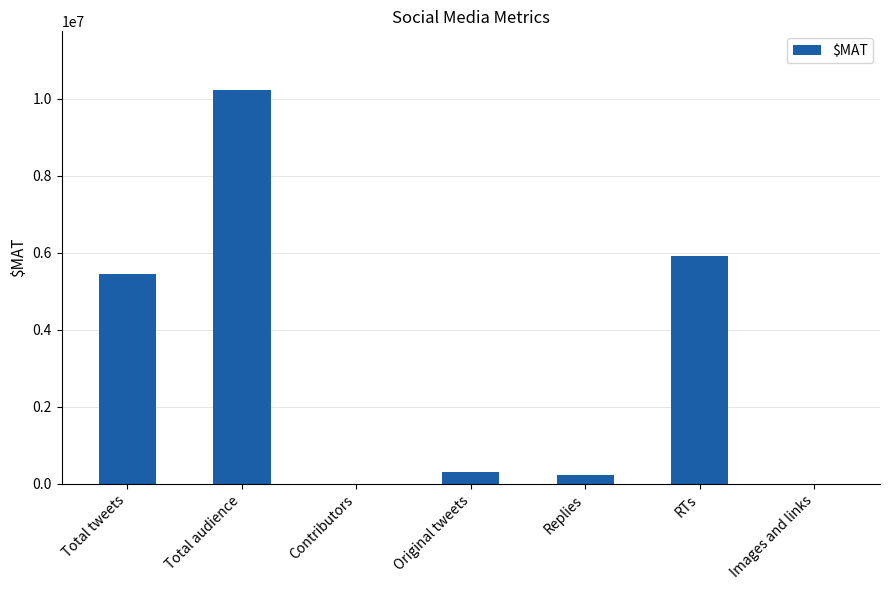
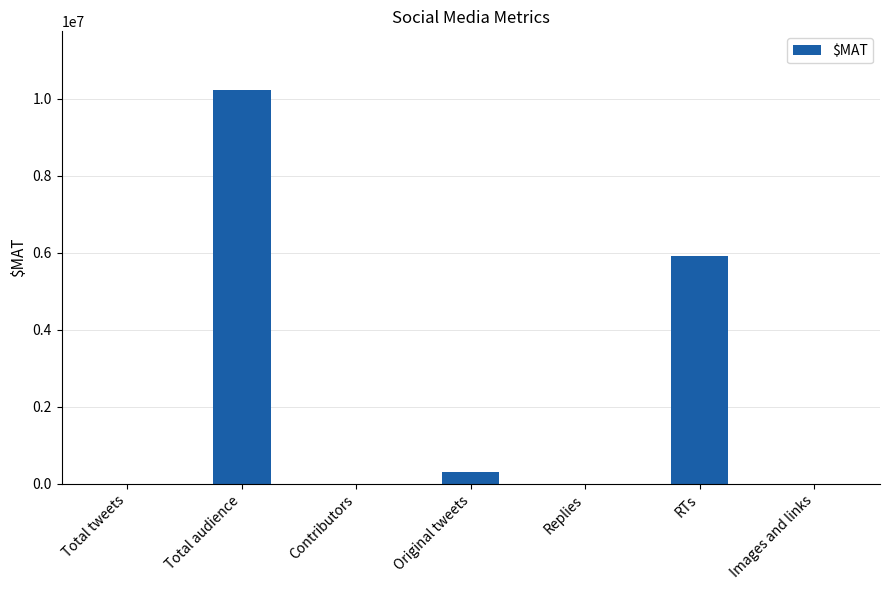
  {
-   "Total tweets": 5500000,
+   "Total tweets": 0,
    "Total audience": 10200000,
    "Original tweets": 300000,
-   "Replies": 200000,
+   "Replies": 0,
    "RTs": 5900000
  }
